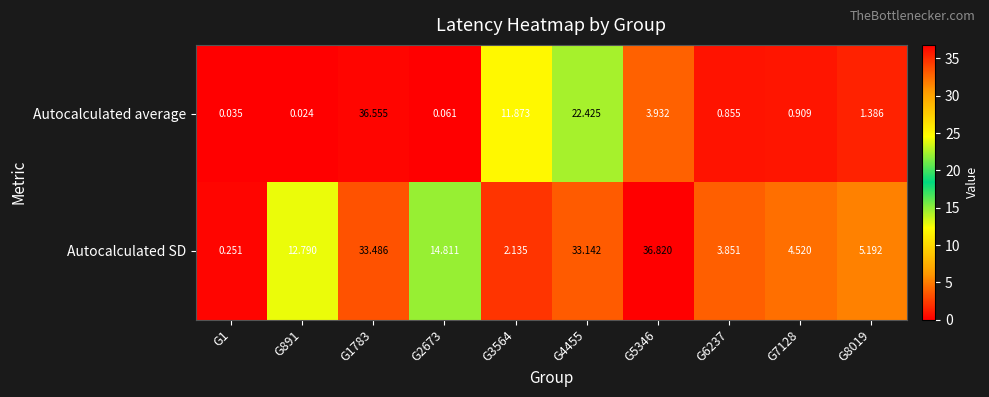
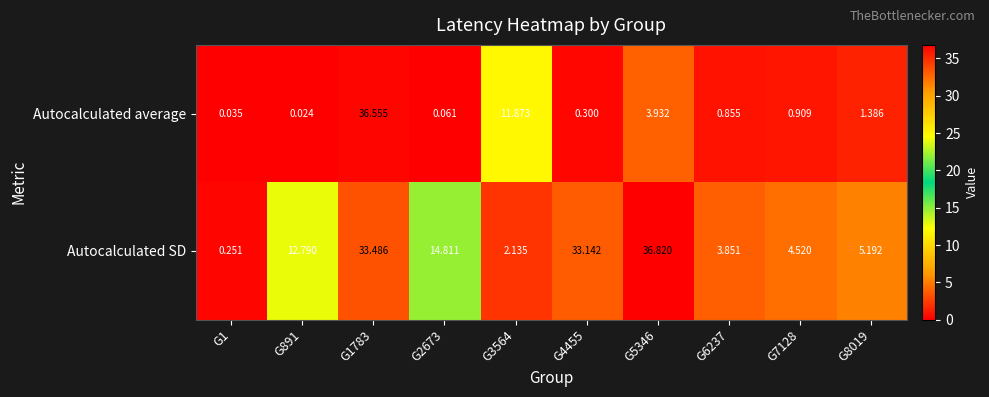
  {
    "Autocalculated average": {
      "G1": 0.035,
      "G891": 0.024,
      "G1783": 36.555,
      "G2673": 0.061,
      "G3564": 11.873,
-     "G4455": 22.425,
+     "G4455": 0.300,
      "G5346": 3.932,
      "G6237": 0.855,
      "G7128": 0.909,
      "G8019": 1.386
    },
    "Autocalculated SD": {
      "G1": 0.251,
      "G891": 12.790,
      "G1783": 33.486,
      "G2673": 14.811,
      "G3564": 2.135,
      "G4455": 33.142,
      "G5346": 36.820,
      "G6237": 3.851,
      "G7128": 4.520,
      "G8019": 5.192
    }
  }
